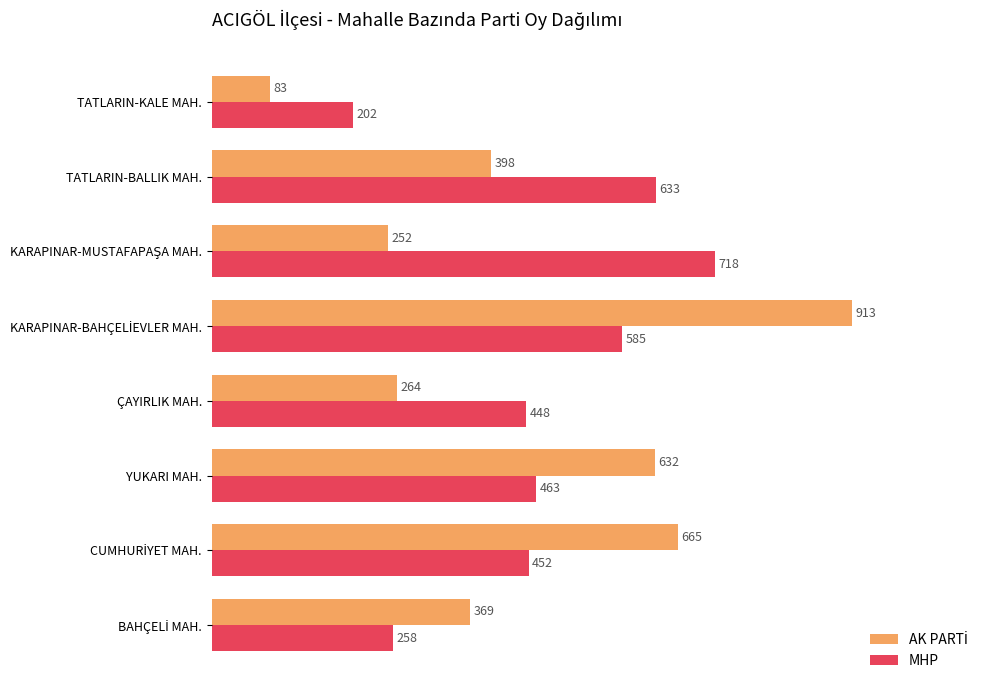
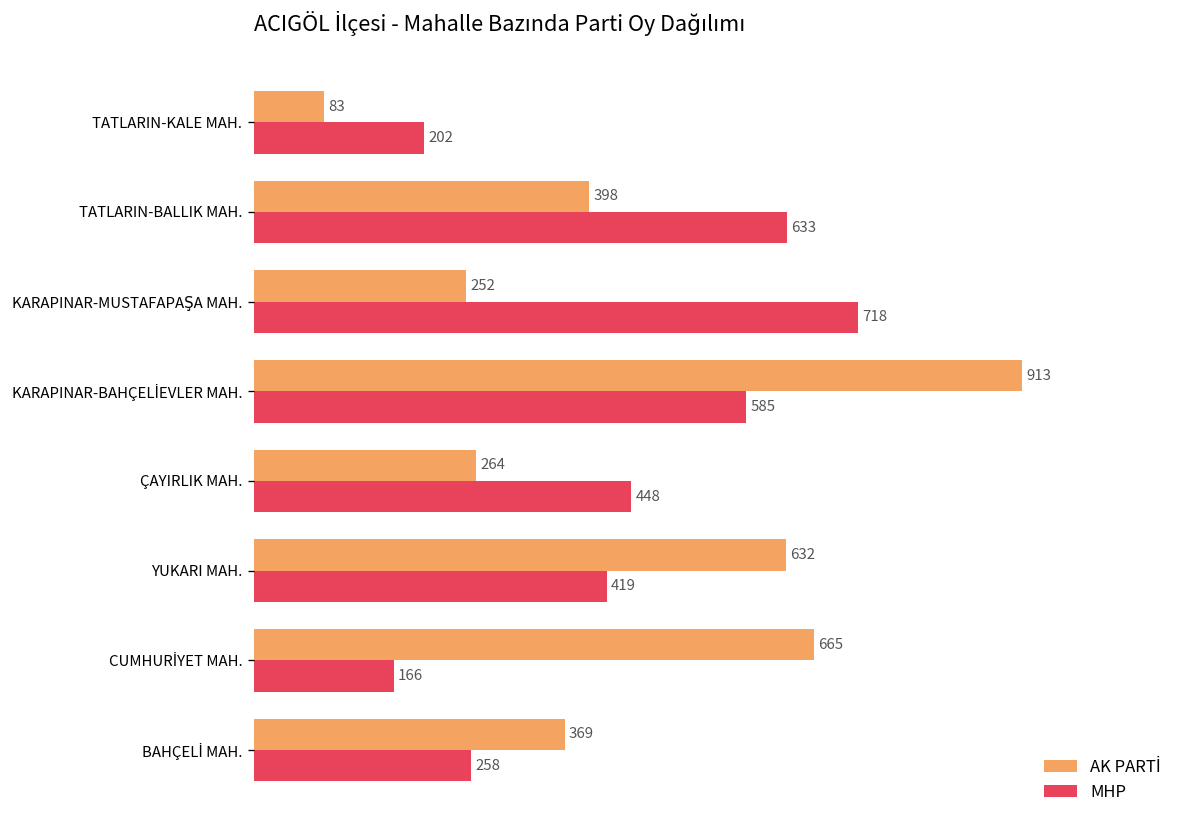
  {
    "AK PARTİ": {
      "TATLARIN-KALE MAH.": 83,
      "TATLARIN-BALLIK MAH.": 398,
      "KARAPINAR-MUSTAFAPAŞA MAH.": 252,
      "KARAPINAR-BAHÇELİEVLER MAH.": 913,
      "ÇAYIRLIK MAH.": 264,
      "YUKARI MAH.": 632,
      "CUMHURİYET MAH.": 665,
      "BAHÇELİ MAH.": 369
    },
    "MHP": {
      "TATLARIN-KALE MAH.": 202,
      "TATLARIN-BALLIK MAH.": 633,
      "KARAPINAR-MUSTAFAPAŞA MAH.": 718,
      "KARAPINAR-BAHÇELİEVLER MAH.": 585,
      "ÇAYIRLIK MAH.": 448,
-     "YUKARI MAH.": 463,
-     "CUMHURİYET MAH.": 452,
+     "YUKARI MAH.": 419,
+     "CUMHURİYET MAH.": 166,
      "BAHÇELİ MAH.": 258
    }
  }
